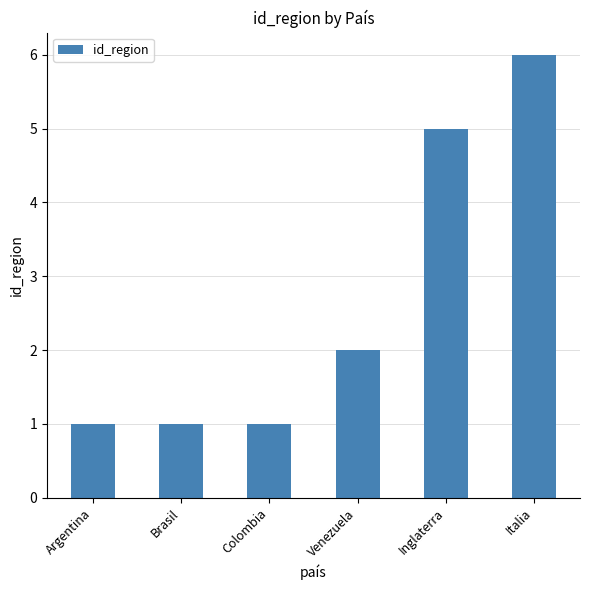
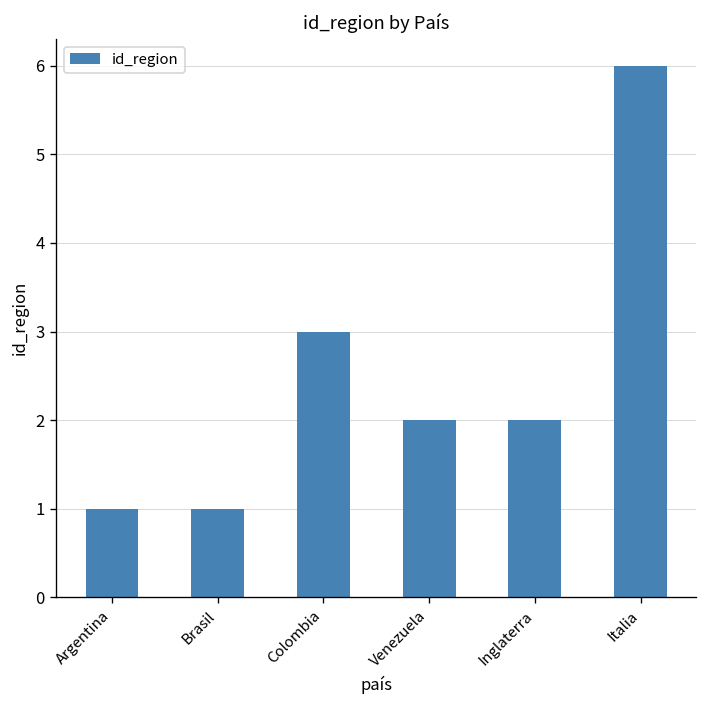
  {
    "Argentina": 1,
    "Brasil": 1,
-   "Colombia": 1,
+   "Colombia": 3,
    "Venezuela": 2,
-   "Inglaterra": 5,
+   "Inglaterra": 2,
    "Italia": 6
  }
